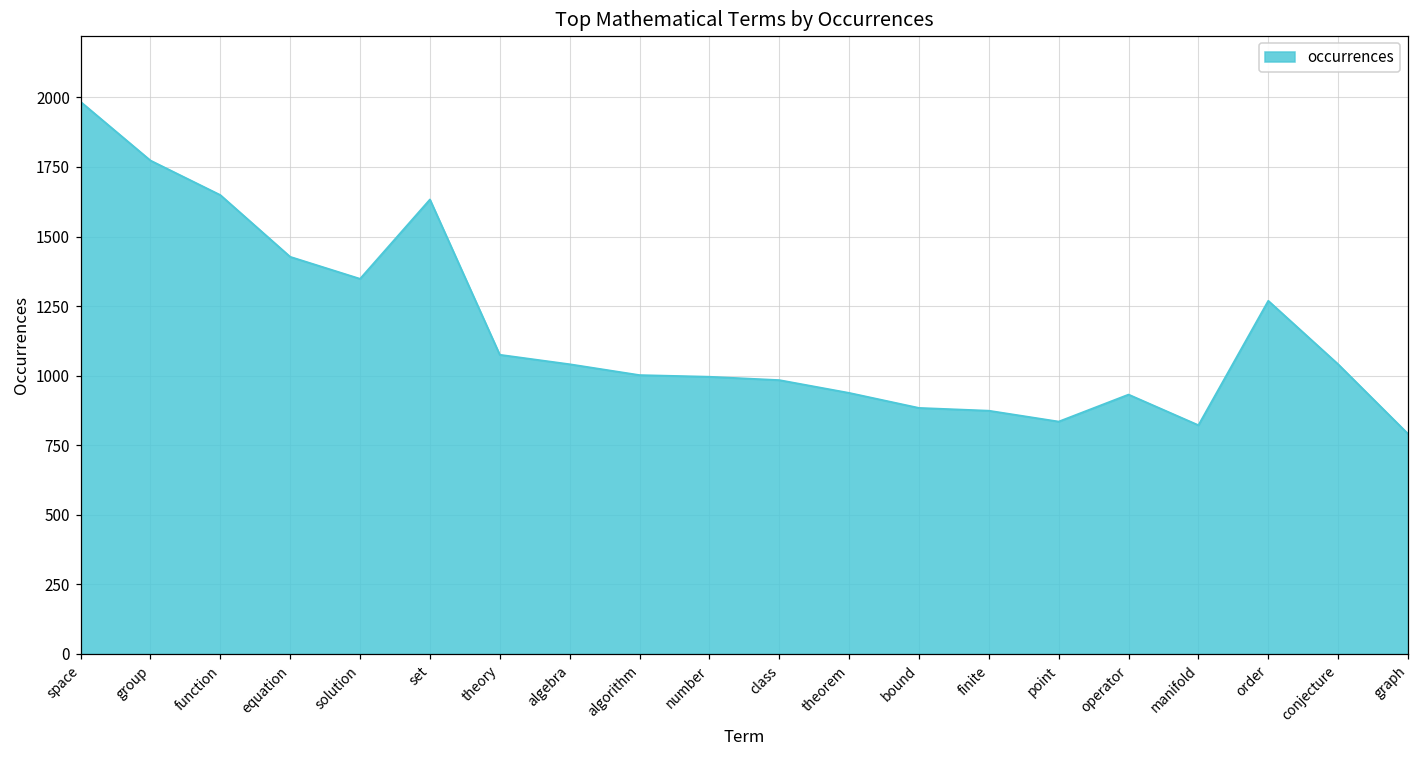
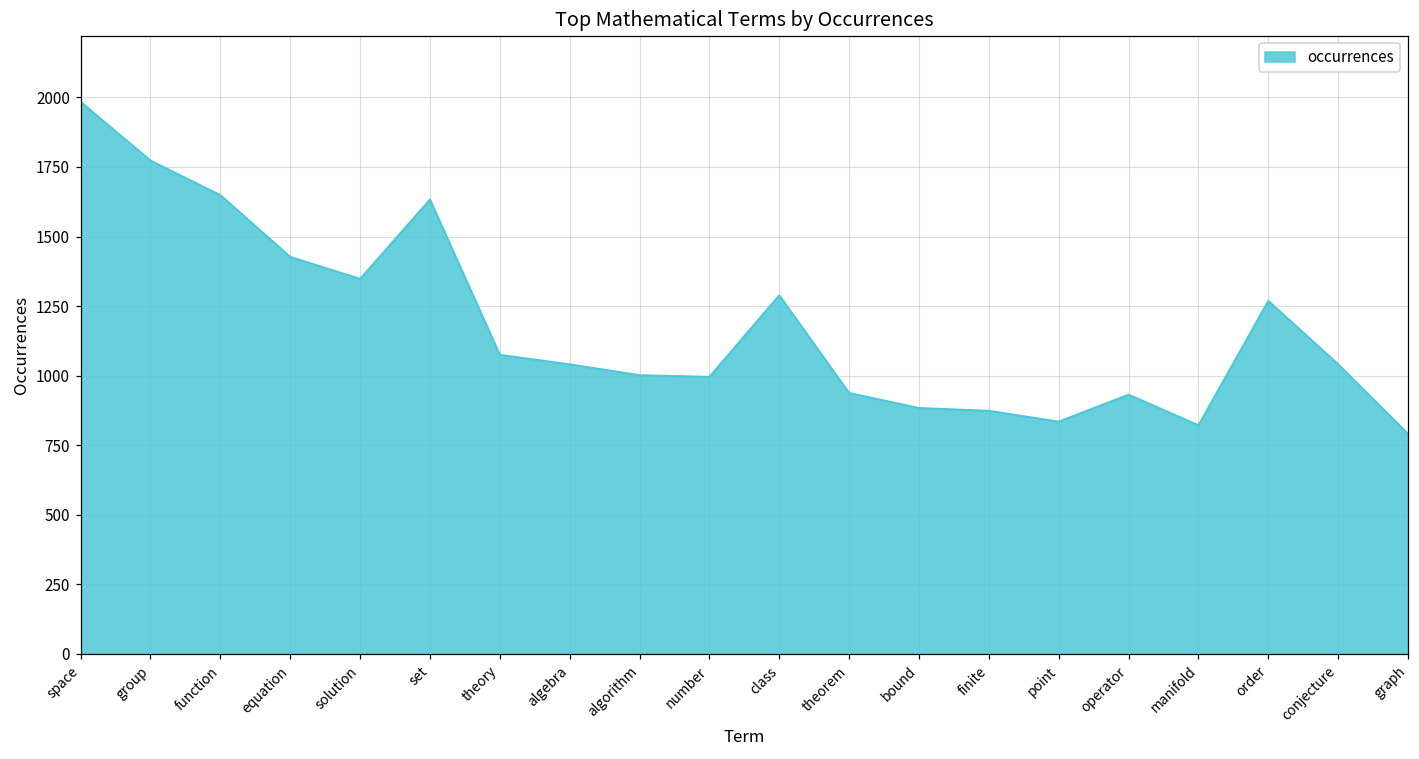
  {
    "space": 1980,
    "group": 1770,
    "function": 1650,
    "equation": 1430,
    "solution": 1350,
    "set": 1630,
    "theory": 1080,
    "algebra": 1040,
    "algorithm": 1000,
    "number": 1000,
-   "class": 980,
+   "class": 1290,
    "theorem": 940,
    "bound": 880,
    "finite": 870,
    "point": 840,
    "operator": 930,
    "manifold": 820,
    "order": 1270,
    "conjecture": 1040,
    "graph": 790
  }
